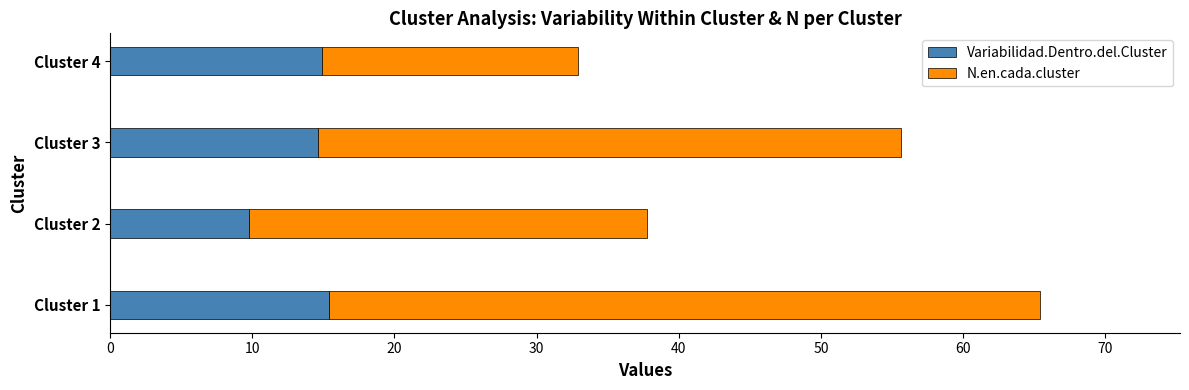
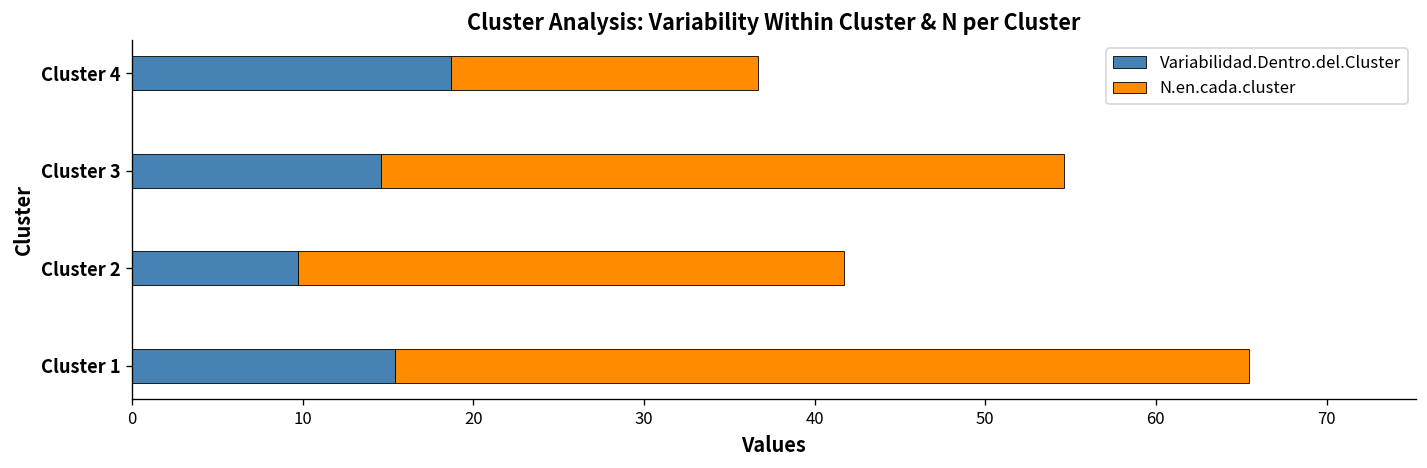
  {
    "Variabilidad.Dentro.del.Cluster": {
-     "Cluster 4": 14.9,
+     "Cluster 4": 18.7,
      "Cluster 3": 14.6,
      "Cluster 2": 9.7,
      "Cluster 1": 15.4
    },
    "N.en.cada.cluster": {
      "Cluster 4": 18,
-     "Cluster 3": 41,
-     "Cluster 2": 28,
+     "Cluster 3": 40,
+     "Cluster 2": 32,
      "Cluster 1": 50
    }
  }
